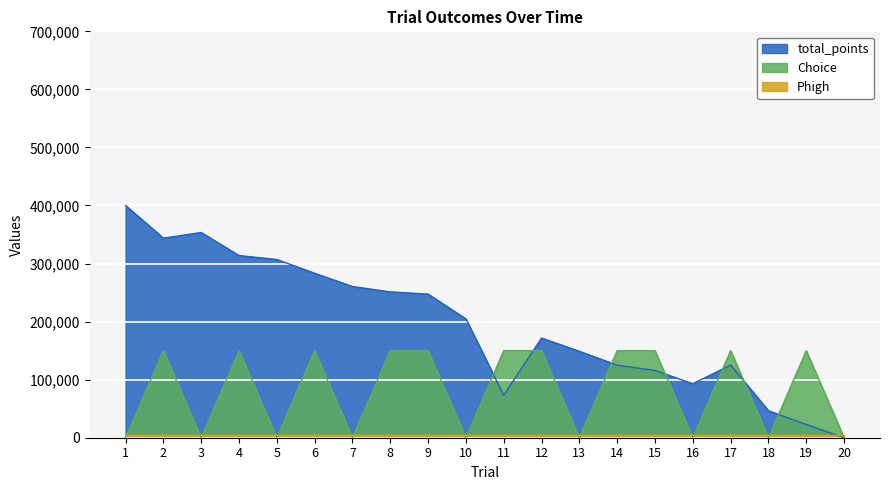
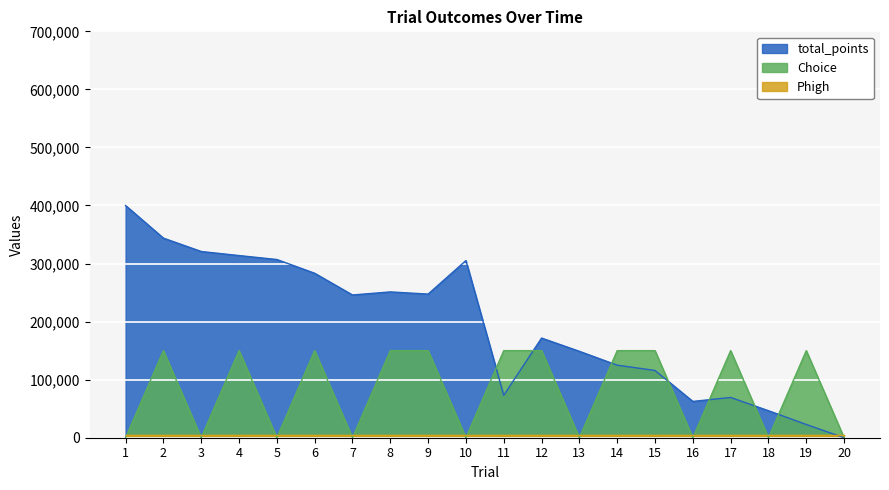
  {
    "total_points": {
      "1": "400,000",
      "2": "340,000",
-     "3": "350,000",
+     "3": "320,000",
      "4": "310,000",
      "5": "310,000",
      "6": "280,000",
-     "7": "260,000",
+     "7": "250,000",
      "8": "250,000",
      "9": "250,000",
-     "10": "200,000",
+     "10": "310,000",
      "11": "70,000",
      "12": "170,000",
      "13": "150,000",
      "14": "120,000",
      "15": "120,000",
-     "16": "90,000",
-     "17": "130,000",
+     "16": "60,000",
+     "17": "70,000",
      "18": "50,000",
      "19": "20,000"
    },
    "Choice": {
      "1": "0",
      "2": "150,000",
      "3": "0",
      "4": "150,000",
      "5": "0",
      "6": "150,000",
      "7": "0",
      "8": "150,000",
      "9": "150,000",
      "10": "0",
      "11": "150,000",
      "12": "150,000",
      "13": "0",
      "14": "150,000",
      "15": "150,000",
      "16": "0",
      "17": "150,000",
      "18": "0",
      "19": "150,000"
    },
    "Phigh": {
      "1": "10,000",
      "2": "10,000",
      "3": "10,000",
      "4": "10,000",
      "5": "10,000",
      "6": "10,000",
      "7": "10,000",
      "8": "10,000",
      "9": "10,000",
      "10": "10,000",
      "11": "10,000",
      "12": "10,000",
      "13": "10,000",
      "14": "10,000",
      "15": "10,000",
      "16": "10,000",
      "17": "10,000",
      "18": "10,000",
      "19": "10,000",
      "20": "10,000"
    }
  }
